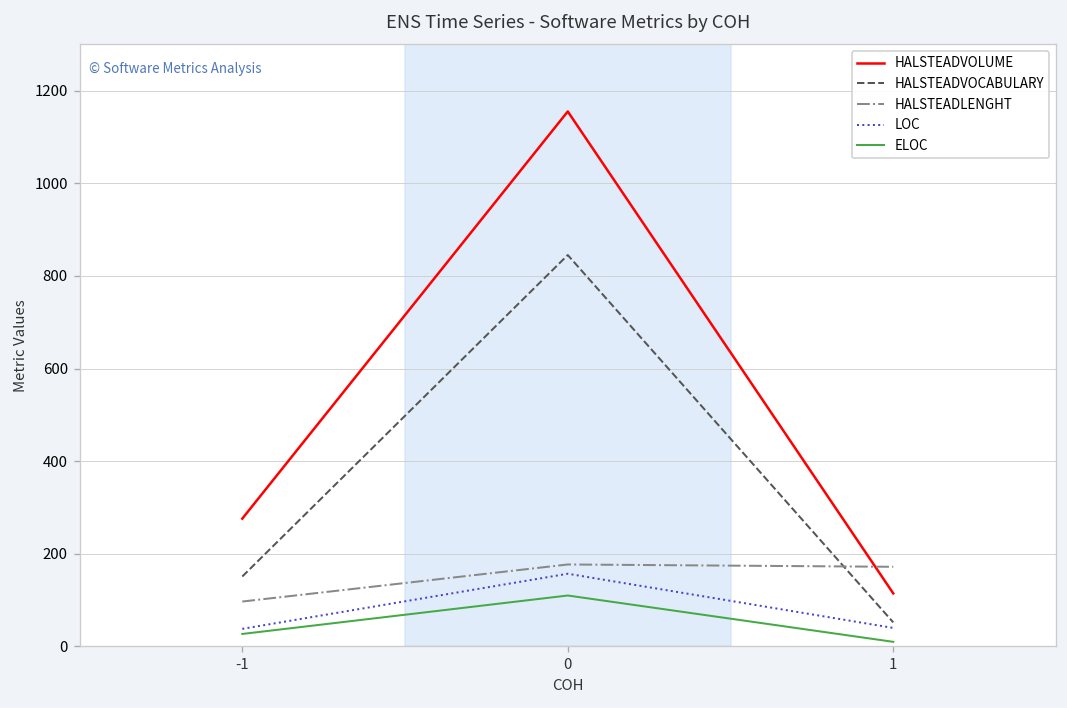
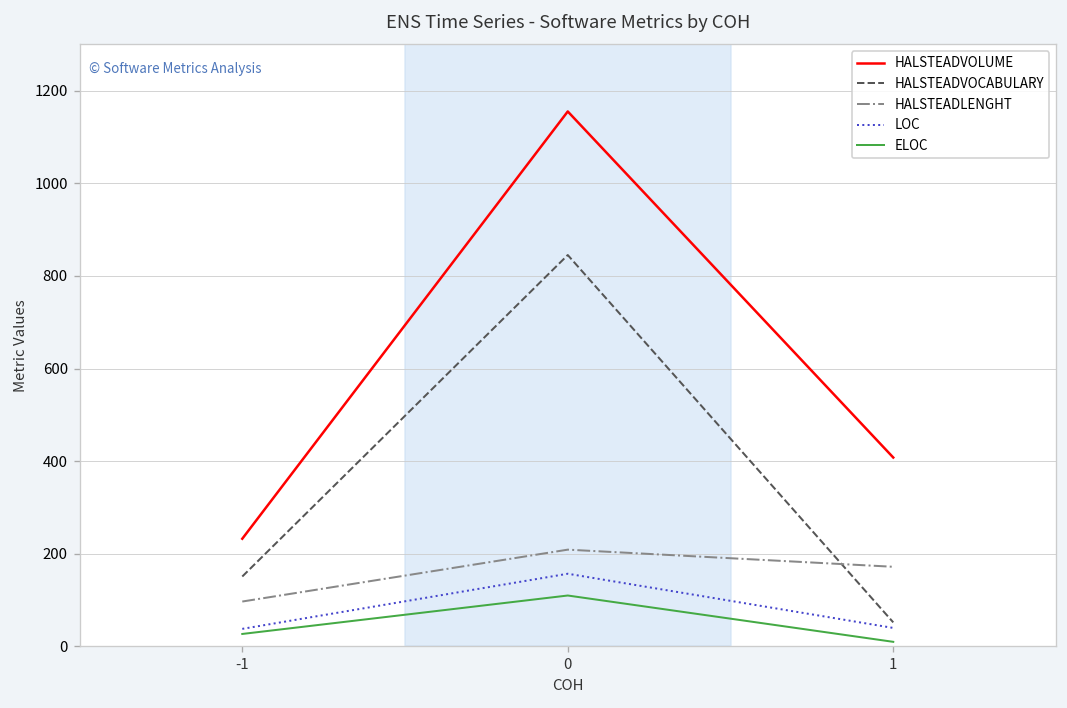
  {
    "HALSTEADVOLUME": {
-     "-1": 280,
+     "-1": 230,
      "0": 1150,
-     "1": 110
+     "1": 410
    },
    "HALSTEADVOCABULARY": {
      "-1": 150,
      "0": 850,
      "1": 50
    },
    "HALSTEADLENGHT": {
      "-1": 100,
-     "0": 180,
+     "0": 210,
      "1": 170
    },
    "LOC": {
      "-1": 40,
      "0": 160,
      "1": 40
    },
    "ELOC": {
      "-1": 30,
      "0": 110,
      "1": 10
    }
  }
